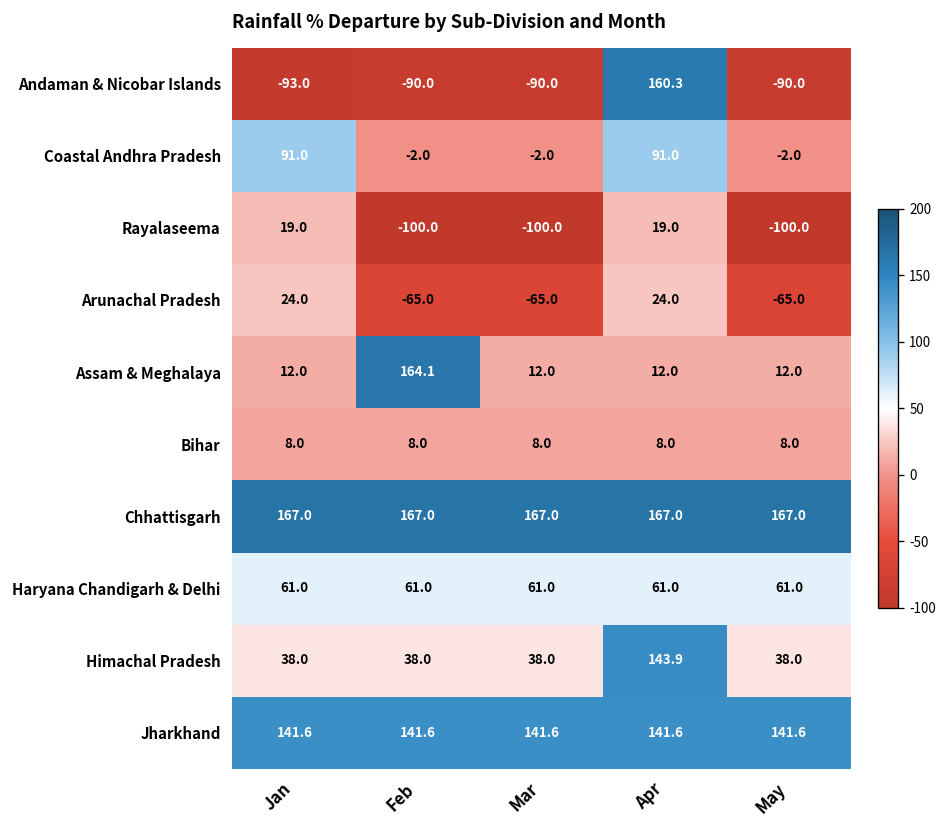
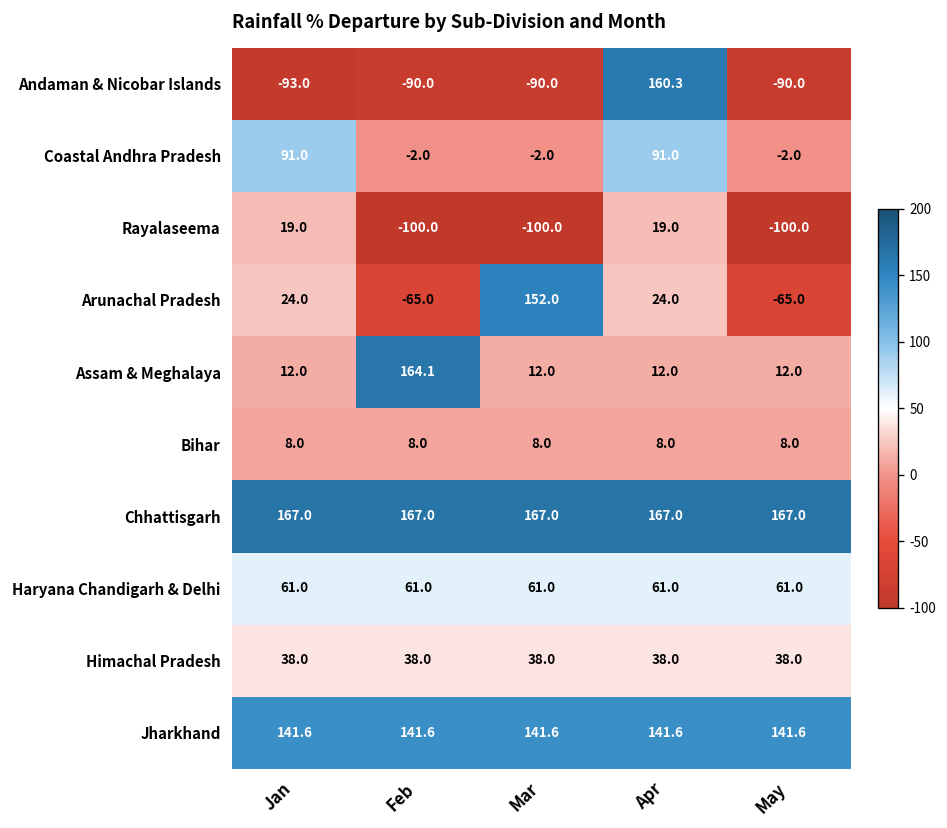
  {
    "Andaman & Nicobar Islands": {
      "Jan": -93.0,
      "Feb": -90.0,
      "Mar": -90.0,
      "Apr": 160.3,
      "May": -90.0
    },
    "Coastal Andhra Pradesh": {
      "Jan": 91.0,
      "Feb": -2.0,
      "Mar": -2.0,
      "Apr": 91.0,
      "May": -2.0
    },
    "Rayalaseema": {
      "Jan": 19.0,
      "Feb": -100.0,
      "Mar": -100.0,
      "Apr": 19.0,
      "May": -100.0
    },
    "Arunachal Pradesh": {
      "Jan": 24.0,
      "Feb": -65.0,
-     "Mar": -65.0,
+     "Mar": 152.0,
      "Apr": 24.0,
      "May": -65.0
    },
    "Assam & Meghalaya": {
      "Jan": 12.0,
      "Feb": 164.1,
      "Mar": 12.0,
      "Apr": 12.0,
      "May": 12.0
    },
    "Bihar": {
      "Jan": 8.0,
      "Feb": 8.0,
      "Mar": 8.0,
      "Apr": 8.0,
      "May": 8.0
    },
    "Chhattisgarh": {
      "Jan": 167.0,
      "Feb": 167.0,
      "Mar": 167.0,
      "Apr": 167.0,
      "May": 167.0
    },
    "Haryana Chandigarh & Delhi": {
      "Jan": 61.0,
      "Feb": 61.0,
      "Mar": 61.0,
      "Apr": 61.0,
      "May": 61.0
    },
    "Himachal Pradesh": {
      "Jan": 38.0,
      "Feb": 38.0,
      "Mar": 38.0,
-     "Apr": 143.9,
+     "Apr": 38.0,
      "May": 38.0
    },
    "Jharkhand": {
      "Jan": 141.6,
      "Feb": 141.6,
      "Mar": 141.6,
      "Apr": 141.6,
      "May": 141.6
    }
  }
